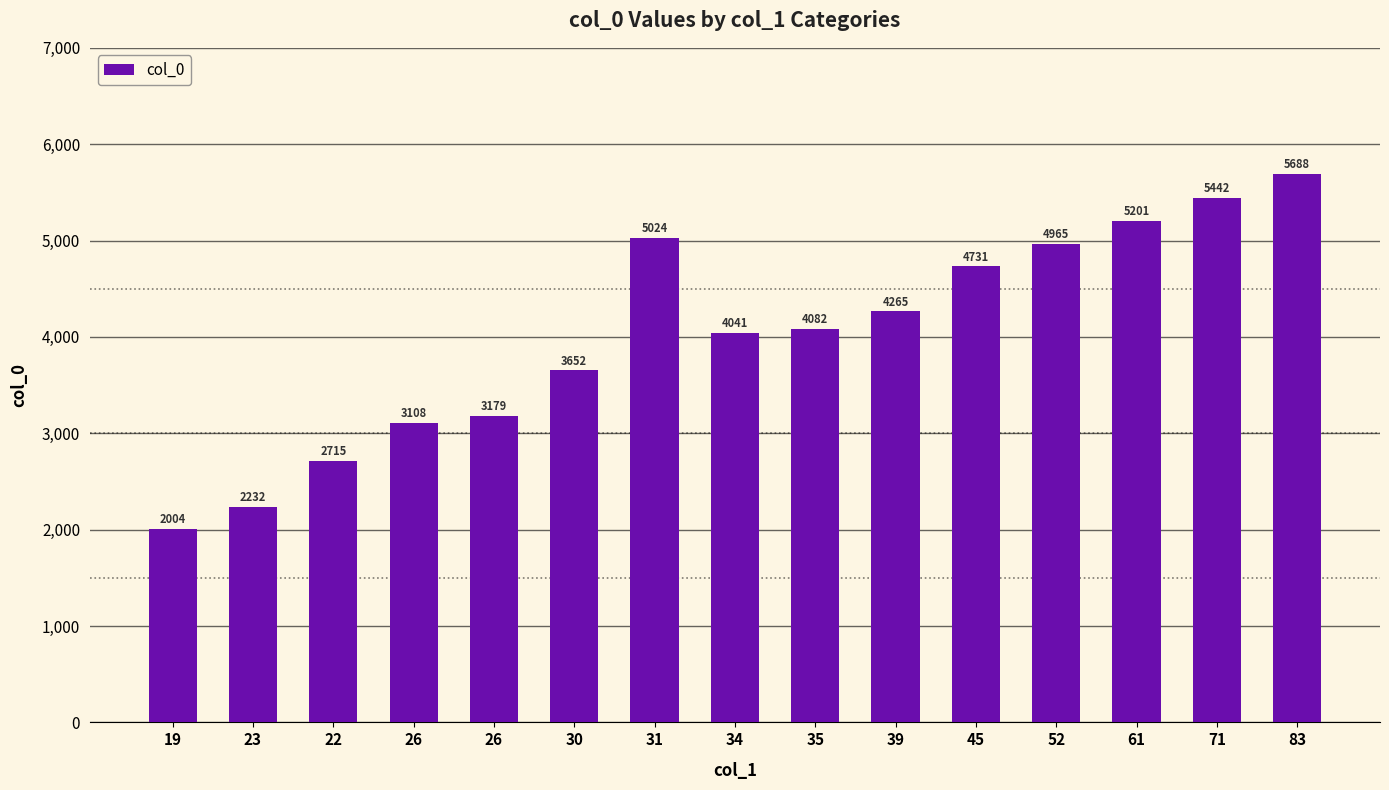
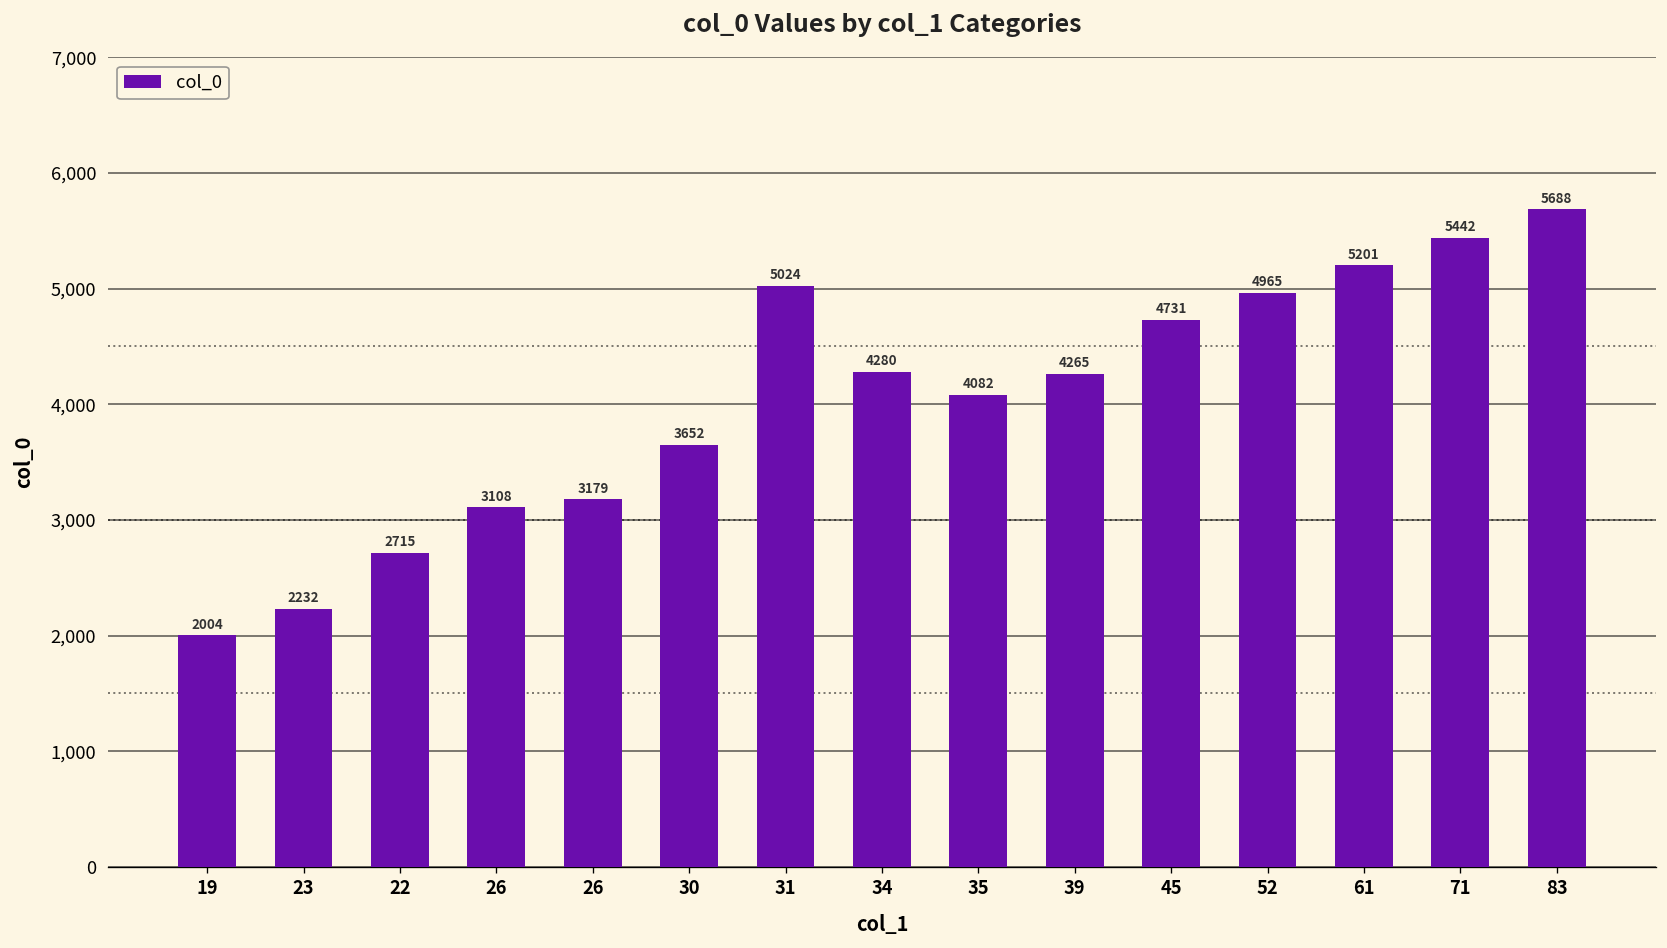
  {
    "19": 2004,
    "23": 2232,
    "22": 2715,
    "30": 3652,
    "31": 5024,
-   "34": 4041,
+   "34": 4280,
    "35": 4082,
    "39": 4265,
    "45": 4731,
    "52": 4965,
    "61": 5201,
    "71": 5442,
    "83": 5688
  }
